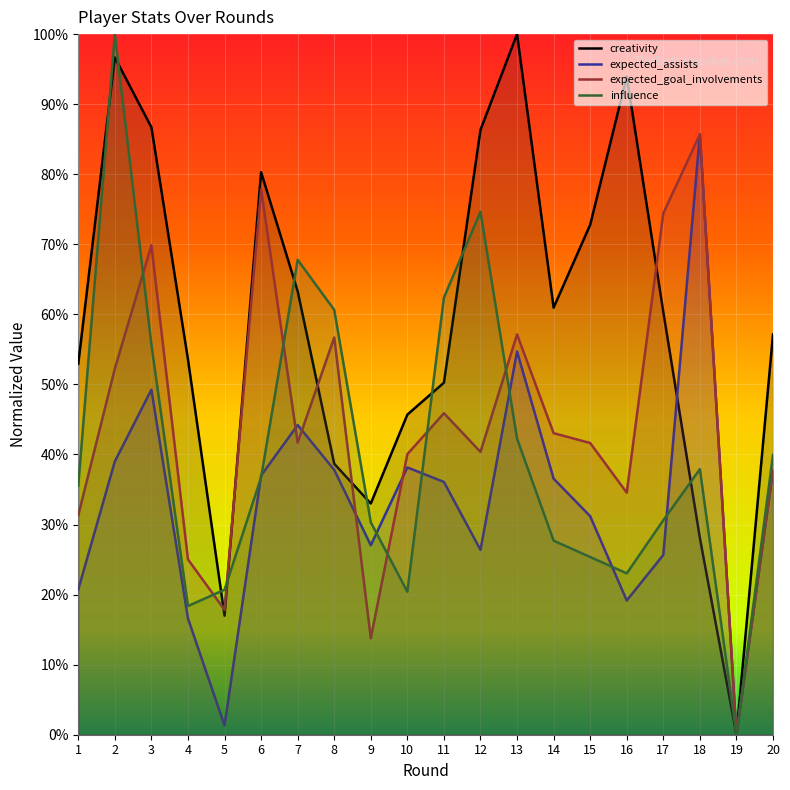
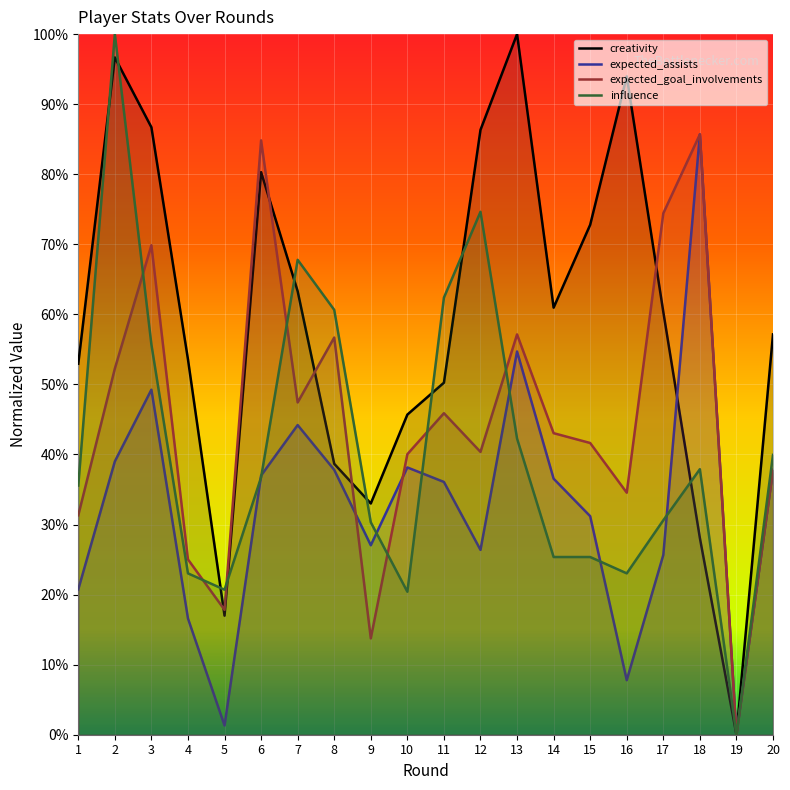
  {
    "creativity": {
      "1": "53%",
      "2": "97%",
      "3": "87%",
      "4": "54%",
      "5": "17%",
      "6": "80%",
      "7": "63%",
      "8": "39%",
      "9": "33%",
      "10": "46%",
      "11": "50%",
      "12": "86%",
      "13": "100%",
      "14": "61%",
      "15": "73%",
      "17": "60%",
      "18": "28%",
      "20": "57%"
    },
    "expected_assists": {
      "1": "21%",
      "2": "39%",
      "3": "49%",
      "4": "17%",
      "5": "1%",
      "7": "44%",
      "8": "38%",
      "9": "27%",
      "10": "38%",
      "11": "36%",
      "12": "26%",
      "13": "55%",
      "14": "37%",
      "15": "31%",
-     "16": "19%",
+     "16": "8%",
      "17": "26%"
    },
    "expected_goal_involvements": {
      "1": "31%",
      "2": "52%",
      "3": "70%",
      "4": "25%",
      "5": "18%",
-     "6": "78%",
-     "7": "42%",
+     "6": "85%",
+     "7": "47%",
      "8": "57%",
      "9": "14%",
      "10": "40%",
      "11": "46%",
      "12": "40%",
      "13": "57%",
      "14": "43%",
      "15": "42%",
      "16": "35%",
      "17": "74%"
    },
    "influence": {
      "1": "36%",
      "2": "100%",
      "3": "56%",
-     "4": "18%",
+     "4": "23%",
      "5": "21%",
      "7": "68%",
      "8": "61%",
      "9": "30%",
      "10": "20%",
      "11": "62%",
      "12": "75%",
      "13": "42%",
-     "14": "28%",
+     "14": "25%",
      "15": "25%",
      "16": "23%",
      "17": "31%",
      "18": "38%",
      "20": "40%"
    }
  }
